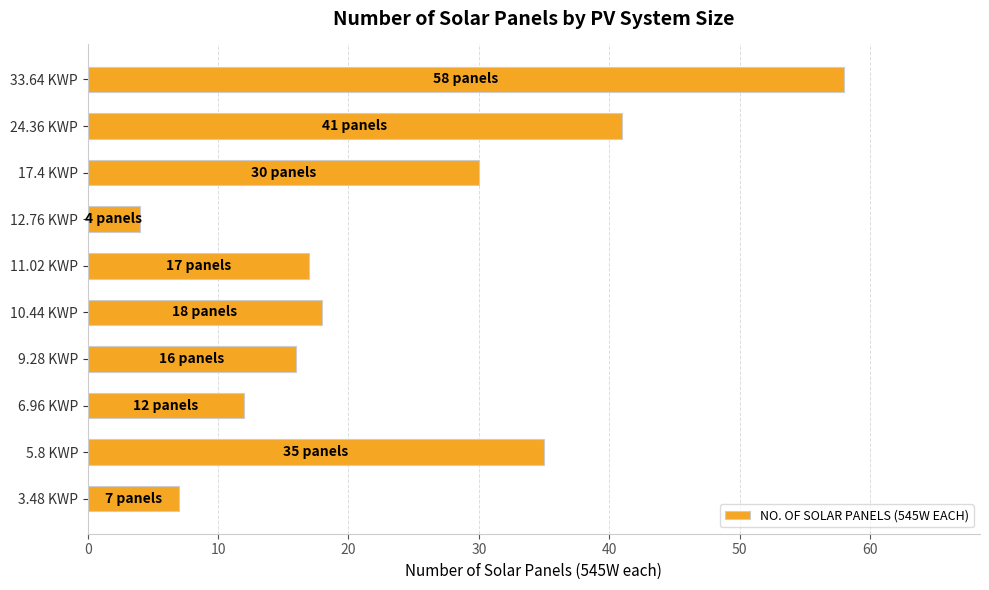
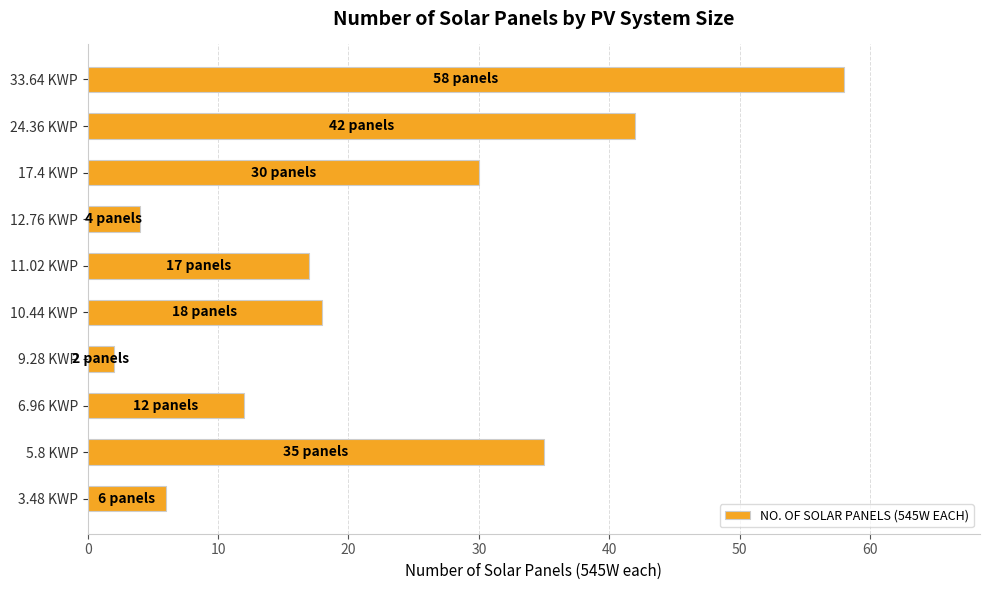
  {
    "33.64 KWP": 58,
-   "24.36 KWP": 41,
+   "24.36 KWP": 42,
    "17.4 KWP": 30,
    "12.76 KWP": 4,
    "11.02 KWP": 17,
    "10.44 KWP": 18,
-   "9.28 KWP": 16,
+   "9.28 KWP": 2,
    "6.96 KWP": 12,
    "5.8 KWP": 35,
-   "3.48 KWP": 7
+   "3.48 KWP": 6
  }
